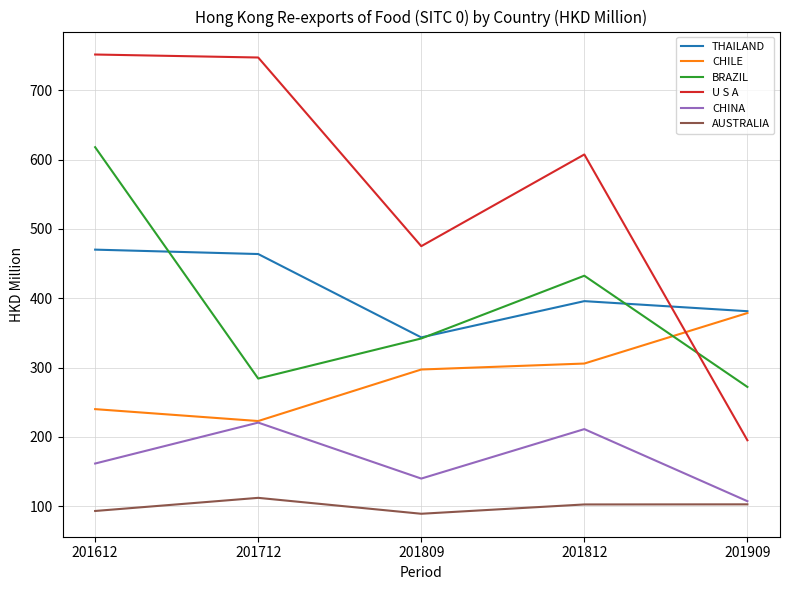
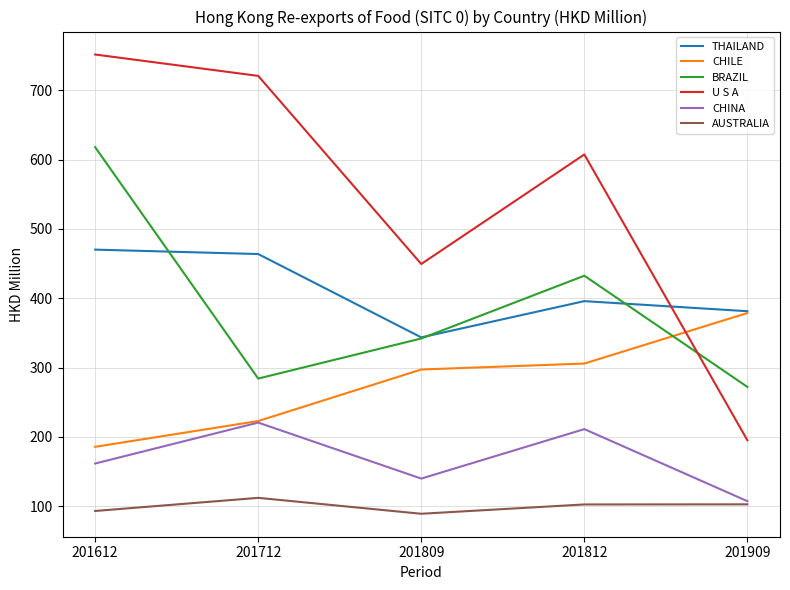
  {
    "THAILAND": {
      "201612": 470,
      "201712": 460,
      "201812": 400
    },
    "CHILE": {
-     "201612": 240,
+     "201612": 190,
      "201809": 300,
      "201812": 310
    },
    "BRAZIL": {
      "201612": 620,
      "201712": 280,
      "201812": 430,
      "201909": 270
    },
    "U S A": {
      "201612": 750,
-     "201712": 750,
-     "201809": 480,
+     "201712": 720,
+     "201809": 450,
      "201812": 610,
      "201909": 200
    },
    "CHINA": {
      "201612": 160,
      "201809": 140,
      "201812": 210,
      "201909": 110
    },
    "AUSTRALIA": {
      "201612": 90,
      "201712": 110,
      "201809": 90,
      "201812": 100,
      "201909": 100
    }
  }
